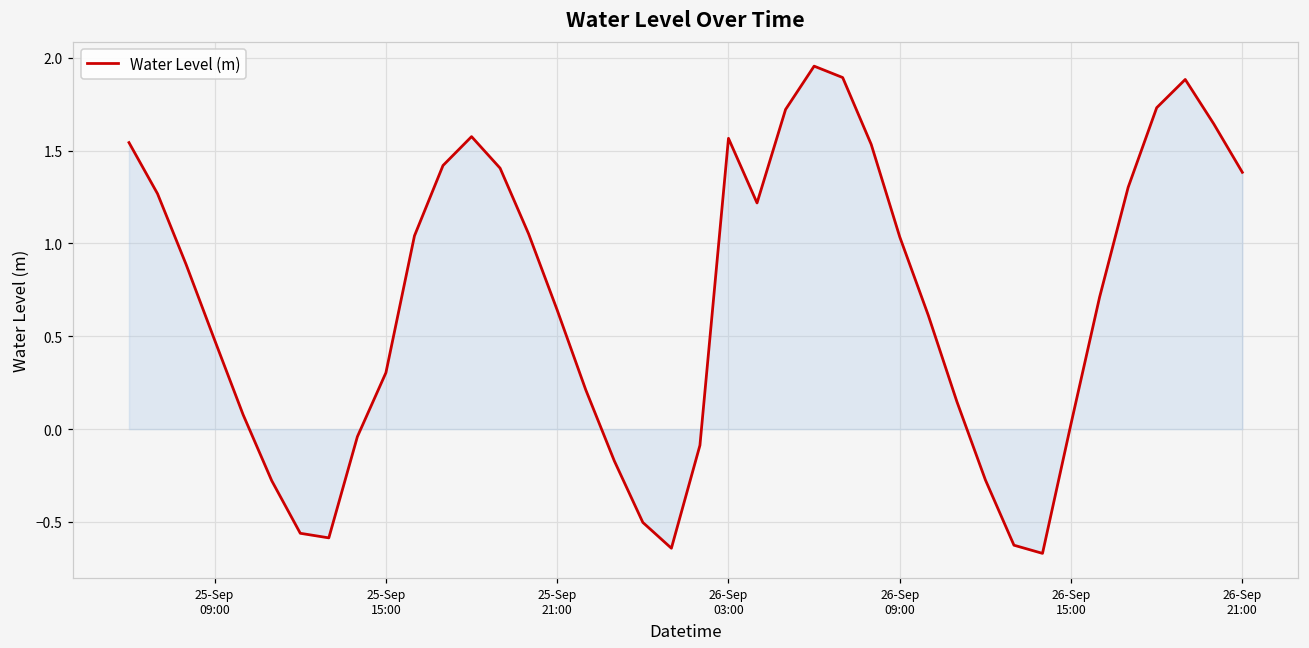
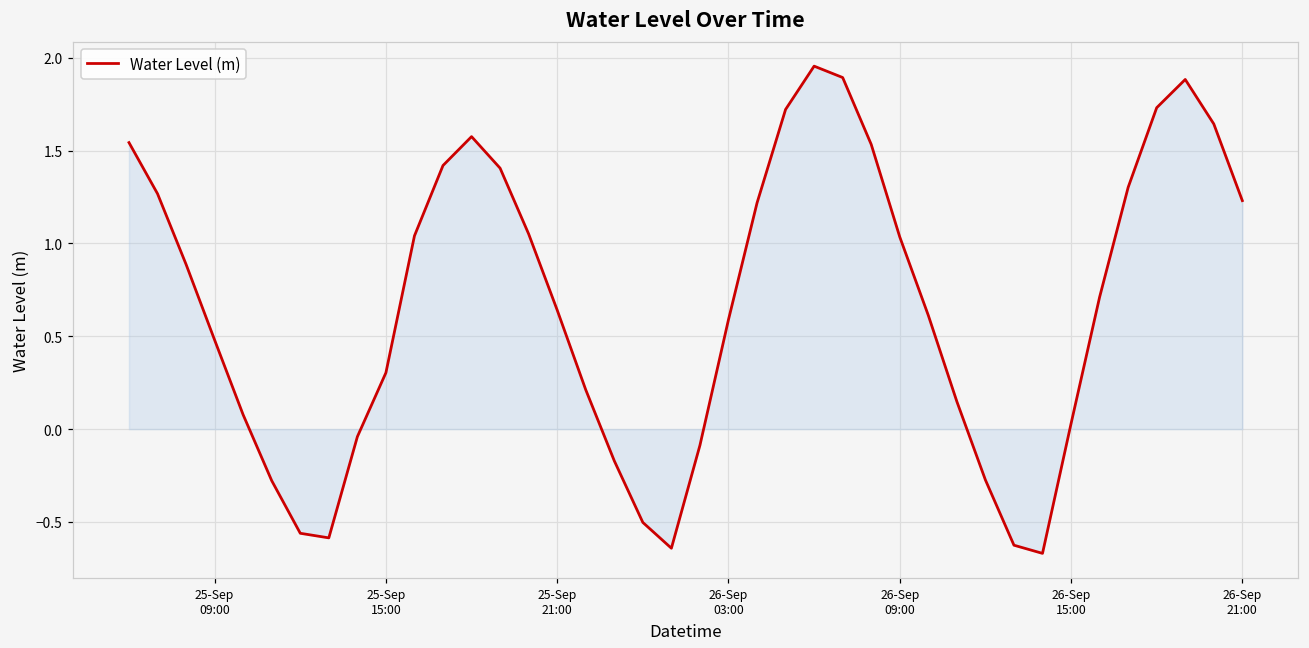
  {
    "Water Level (m)": {
-     "26-Sep 03:00": 1.57,
-     "26-Sep 21:00": 1.38
+     "26-Sep 03:00": 0.59,
+     "26-Sep 21:00": 1.23
    }
  }
